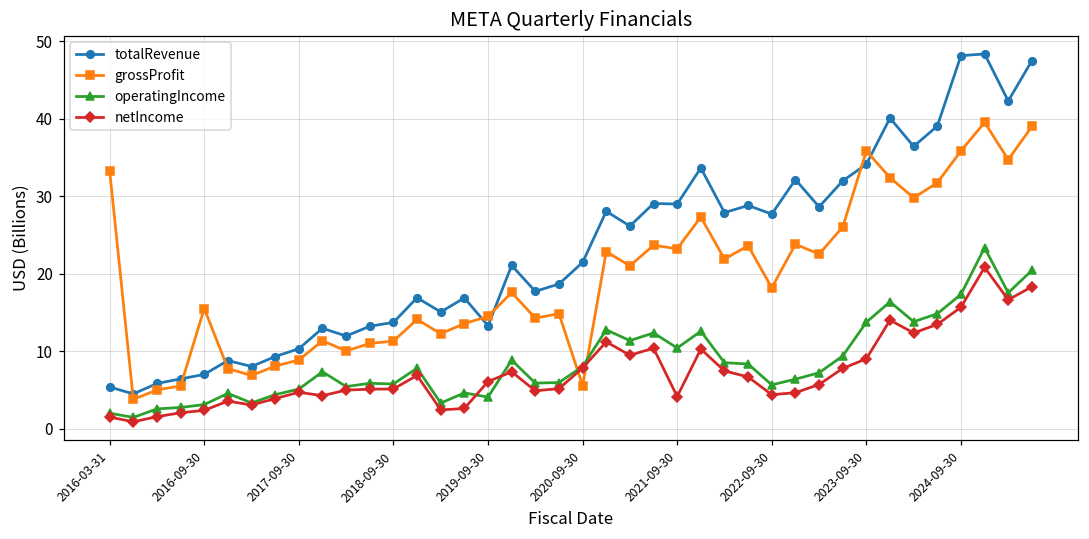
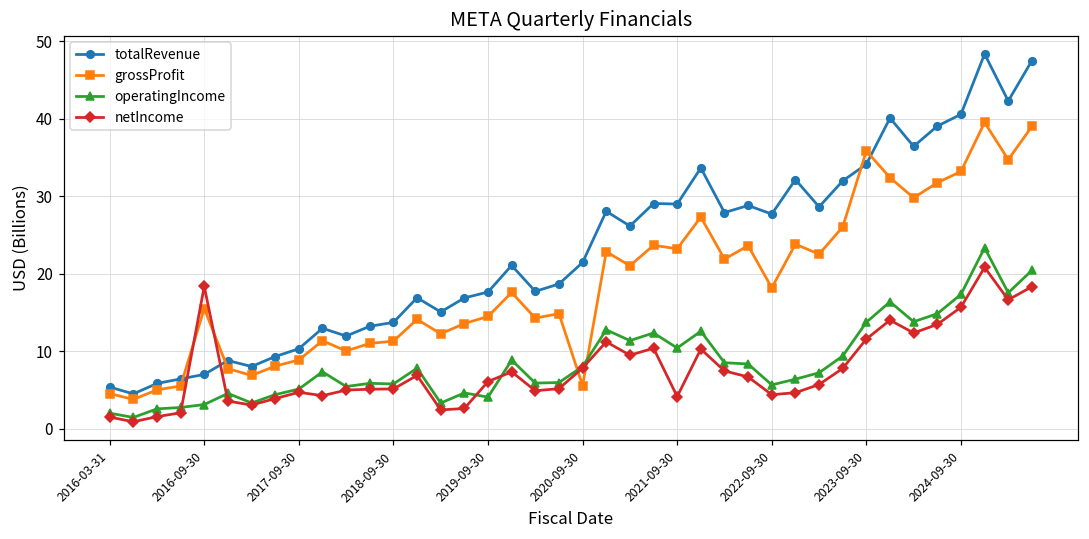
  {
    "totalRevenue": {
      "2016-03-31": 5,
      "2016-09-30": 7,
      "2017-09-30": 10,
      "2018-09-30": 14,
-     "2019-09-30": 13,
+     "2019-09-30": 18,
      "2020-09-30": 21,
      "2021-09-30": 29,
      "2022-09-30": 28,
      "2023-09-30": 34,
-     "2024-09-30": 48
+     "2024-09-30": 41
    },
    "grossProfit": {
-     "2016-03-31": 33,
+     "2016-03-31": 5,
      "2016-09-30": 16,
      "2017-09-30": 9,
      "2018-09-30": 11,
      "2019-09-30": 14,
      "2020-09-30": 6,
      "2021-09-30": 23,
      "2022-09-30": 18,
      "2023-09-30": 36,
-     "2024-09-30": 36
+     "2024-09-30": 33
    },
    "operatingIncome": {
      "2016-03-31": 2,
      "2016-09-30": 3,
      "2017-09-30": 5,
      "2018-09-30": 6,
      "2019-09-30": 4,
      "2021-09-30": 10,
      "2022-09-30": 6,
      "2023-09-30": 14,
      "2024-09-30": 17
    },
    "netIncome": {
      "2016-03-31": 2,
-     "2016-09-30": 2,
+     "2016-09-30": 18,
      "2017-09-30": 5,
      "2018-09-30": 5,
      "2019-09-30": 6,
      "2021-09-30": 4,
      "2022-09-30": 4,
-     "2023-09-30": 9,
+     "2023-09-30": 12,
      "2024-09-30": 16
    }
  }
